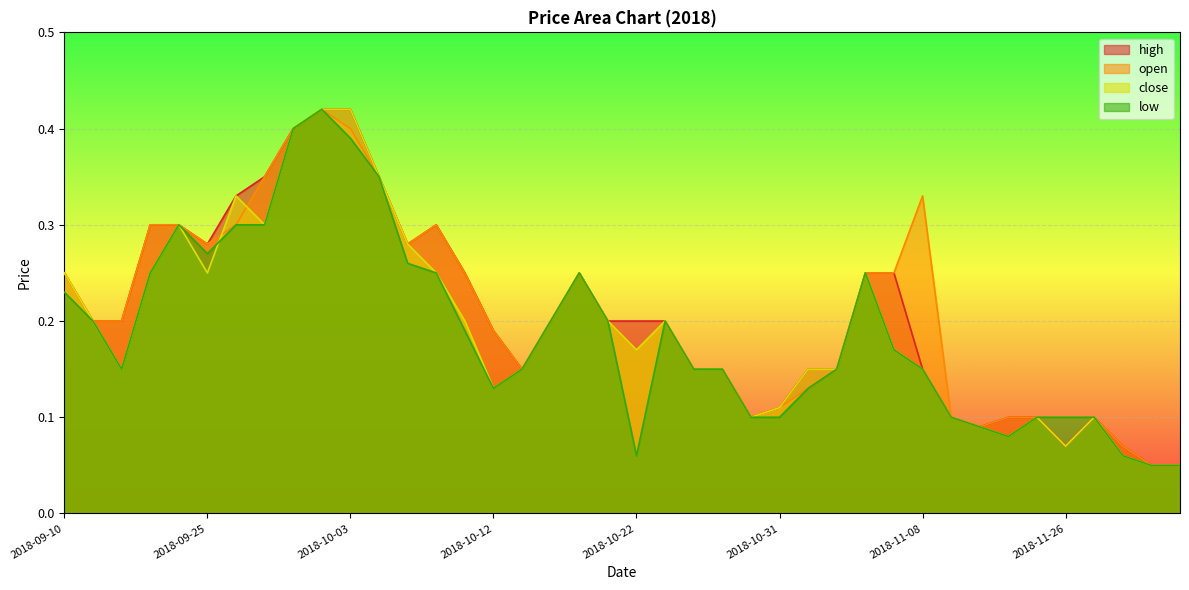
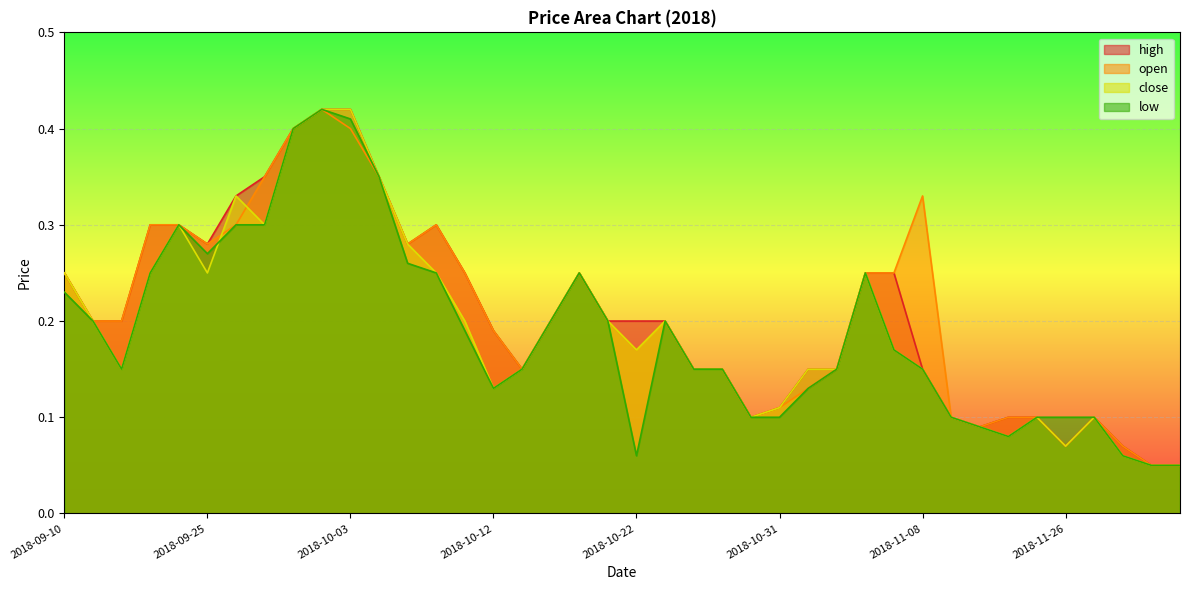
  {
    "high": {
      "2018-10-22": 0.20
    },
    "open": {
      "2018-10-03": 0.40,
      "2018-11-08": 0.33
    },
    "close": {
      "2018-09-25": 0.25
    },
    "low": {
      "2018-09-10": 0.23,
      "2018-09-25": 0.27,
-     "2018-10-03": 0.39,
+     "2018-10-03": 0.41,
      "2018-10-22": 0.06,
      "2018-10-31": 0.10,
      "2018-11-26": 0.10
    }
  }
